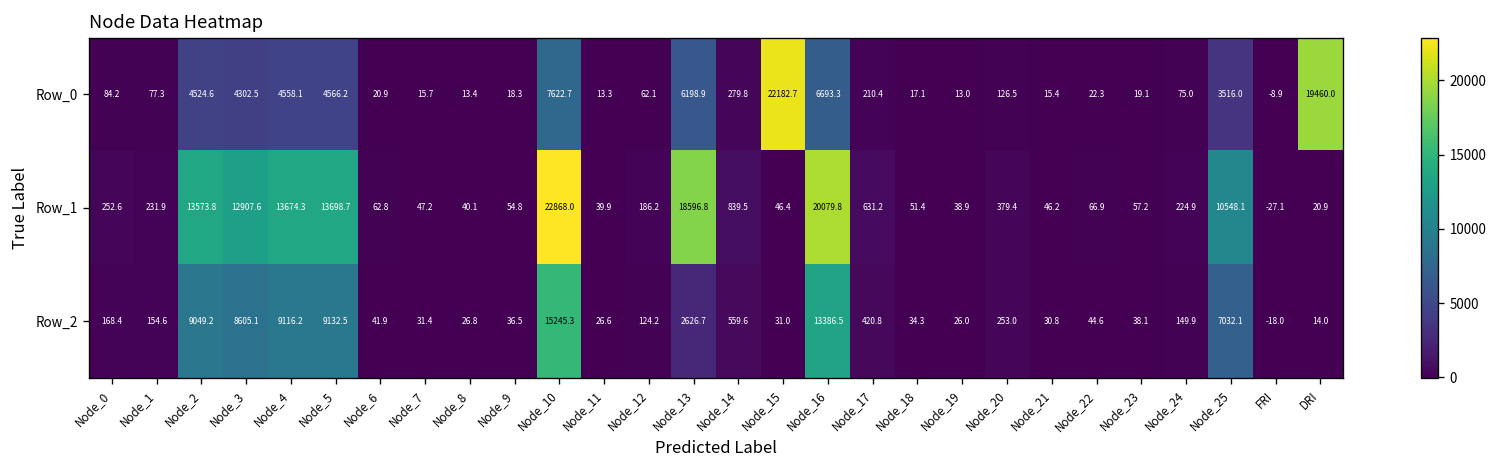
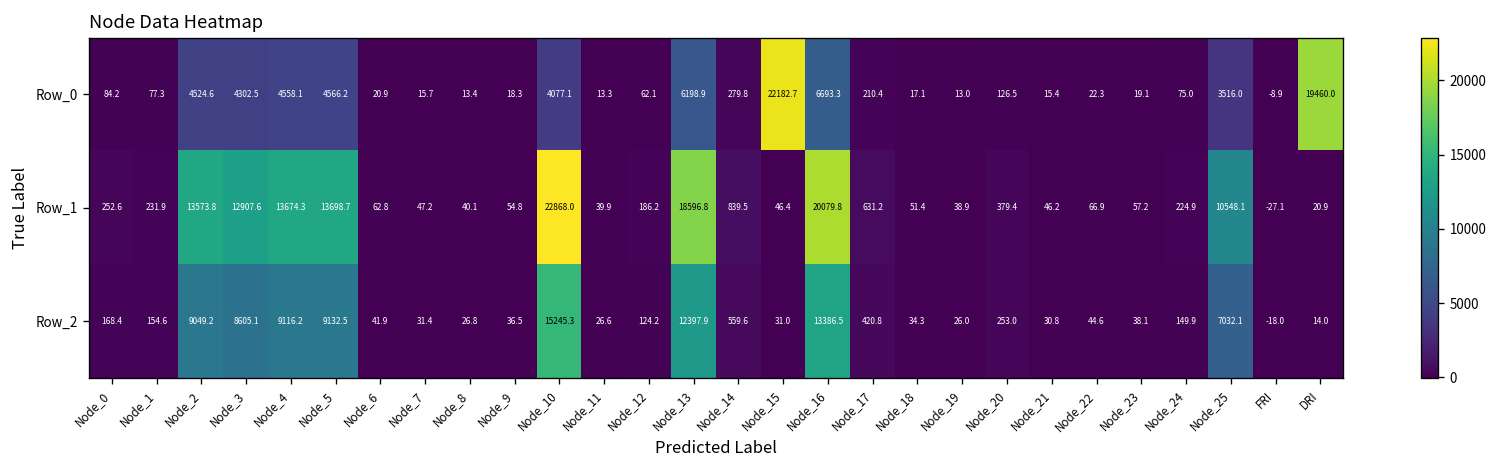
  {
    "Row_0": {
      "Node_0": 84.2,
      "Node_1": 77.3,
      "Node_2": 4524.6,
      "Node_3": 4302.5,
      "Node_4": 4558.1,
      "Node_5": 4566.2,
      "Node_6": 20.9,
      "Node_7": 15.7,
      "Node_8": 13.4,
      "Node_9": 18.3,
-     "Node_10": 7622.7,
+     "Node_10": 4077.1,
      "Node_11": 13.3,
      "Node_12": 62.1,
      "Node_13": 6198.9,
      "Node_14": 279.8,
      "Node_15": 22182.7,
      "Node_16": 6693.3,
      "Node_17": 210.4,
      "Node_18": 17.1,
      "Node_19": 13.0,
      "Node_20": 126.5,
      "Node_21": 15.4,
      "Node_22": 22.3,
      "Node_23": 19.1,
      "Node_24": 75.0,
      "Node_25": 3516.0,
      "FRI": -8.9,
      "DRI": 19460.0
    },
    "Row_1": {
      "Node_0": 252.6,
      "Node_1": 231.9,
      "Node_2": 13573.8,
      "Node_3": 12907.6,
      "Node_4": 13674.3,
      "Node_5": 13698.7,
      "Node_6": 62.8,
      "Node_7": 47.2,
      "Node_8": 40.1,
      "Node_9": 54.8,
      "Node_10": 22868.0,
      "Node_11": 39.9,
      "Node_12": 186.2,
      "Node_13": 18596.8,
      "Node_14": 839.5,
      "Node_15": 46.4,
      "Node_16": 20079.8,
      "Node_17": 631.2,
      "Node_18": 51.4,
      "Node_19": 38.9,
      "Node_20": 379.4,
      "Node_21": 46.2,
      "Node_22": 66.9,
      "Node_23": 57.2,
      "Node_24": 224.9,
      "Node_25": 10548.1,
      "FRI": -27.1,
      "DRI": 20.9
    },
    "Row_2": {
      "Node_0": 168.4,
      "Node_1": 154.6,
      "Node_2": 9049.2,
      "Node_3": 8605.1,
      "Node_4": 9116.2,
      "Node_5": 9132.5,
      "Node_6": 41.9,
      "Node_7": 31.4,
      "Node_8": 26.8,
      "Node_9": 36.5,
      "Node_10": 15245.3,
      "Node_11": 26.6,
      "Node_12": 124.2,
-     "Node_13": 2626.7,
+     "Node_13": 12397.9,
      "Node_14": 559.6,
      "Node_15": 31.0,
      "Node_16": 13386.5,
      "Node_17": 420.8,
      "Node_18": 34.3,
      "Node_19": 26.0,
      "Node_20": 253.0,
      "Node_21": 30.8,
      "Node_22": 44.6,
      "Node_23": 38.1,
      "Node_24": 149.9,
      "Node_25": 7032.1,
      "FRI": -18.0,
      "DRI": 14.0
    }
  }
